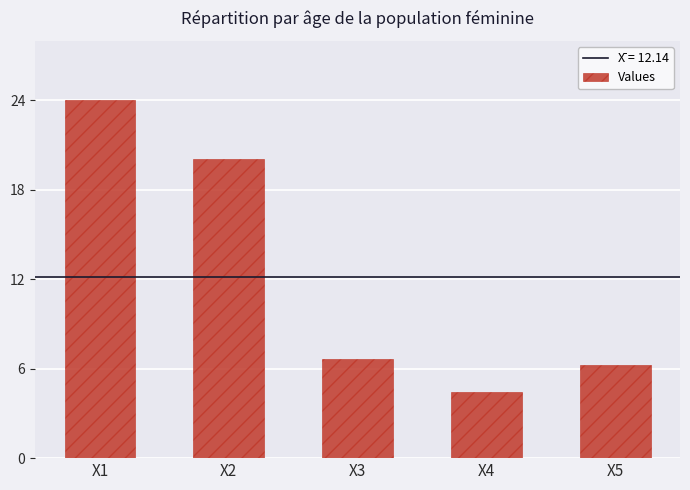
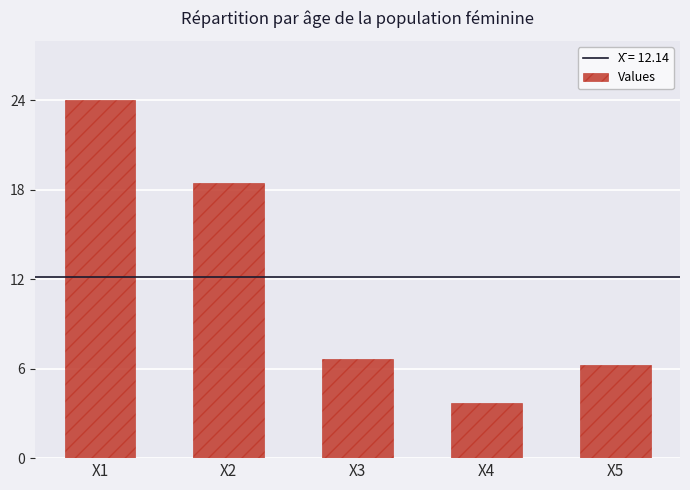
  {
    "X1": 24.0,
-   "X2": 20.0,
+   "X2": 18.4,
    "X3": 6.6,
-   "X4": 4.4,
+   "X4": 3.7,
    "X5": 6.3
  }
